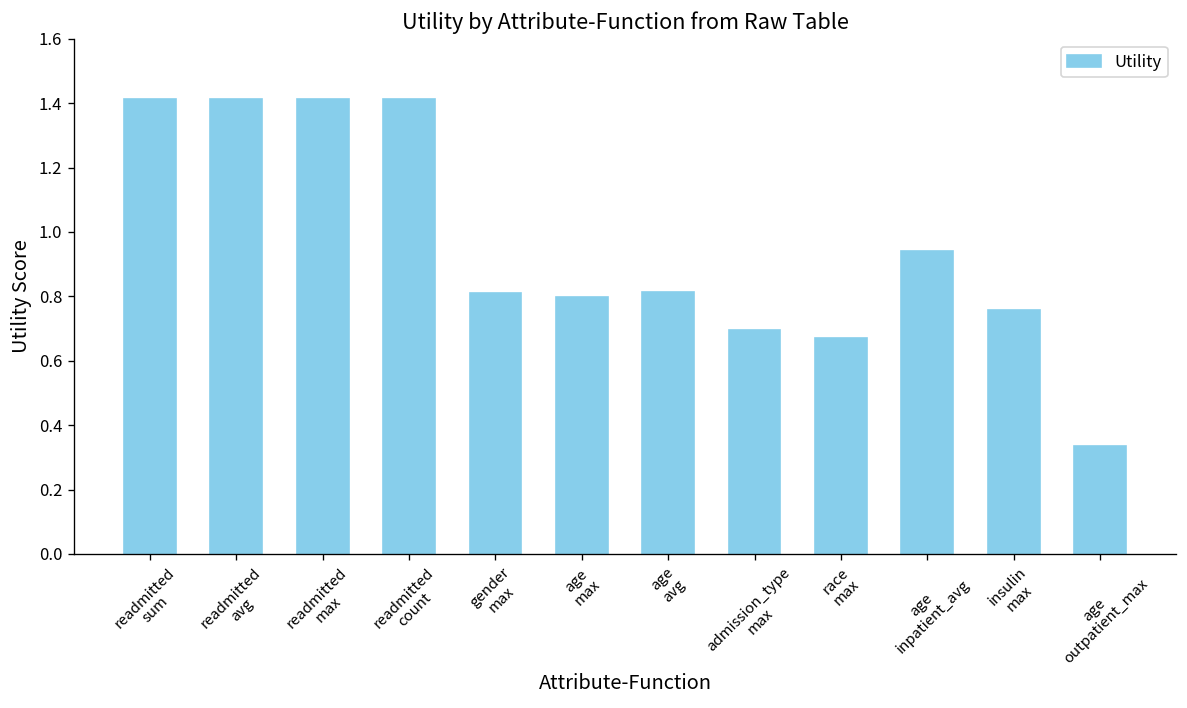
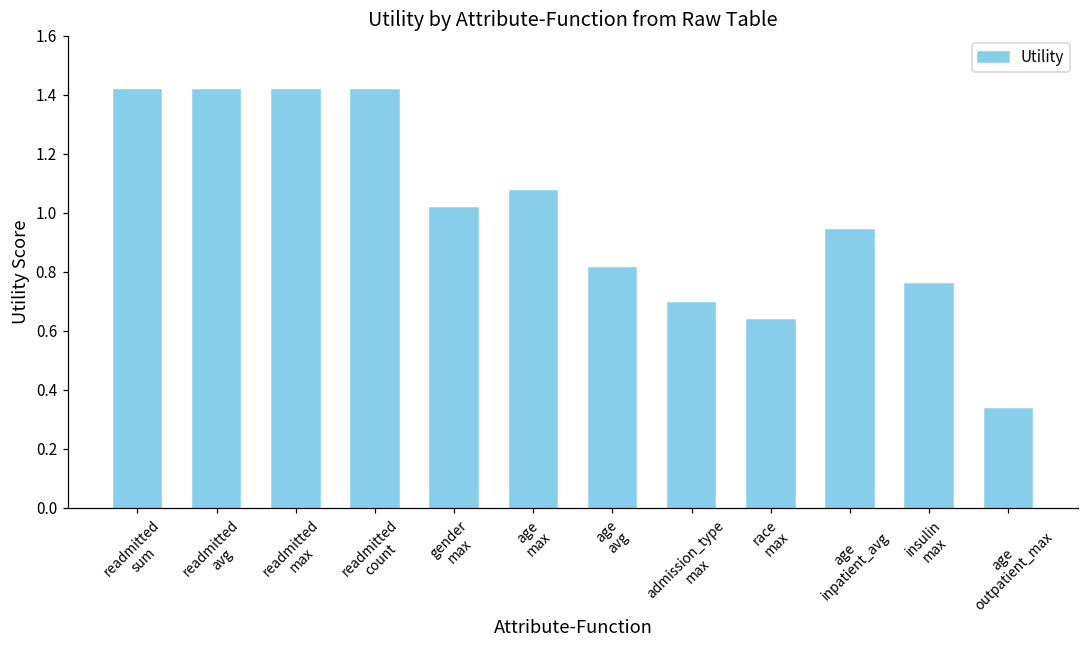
  {
    "readmitted sum": 1.41,
    "readmitted avg": 1.41,
    "readmitted max": 1.41,
    "readmitted count": 1.41,
-   "gender max": 0.81,
-   "age max": 0.80,
+   "gender max": 1.02,
+   "age max": 1.07,
    "age avg": 0.81,
    "admission_type max": 0.69,
-   "race max": 0.67,
+   "race max": 0.64,
    "age inpatient_avg": 0.94,
    "insulin max": 0.76,
    "age outpatient_max": 0.33
  }
